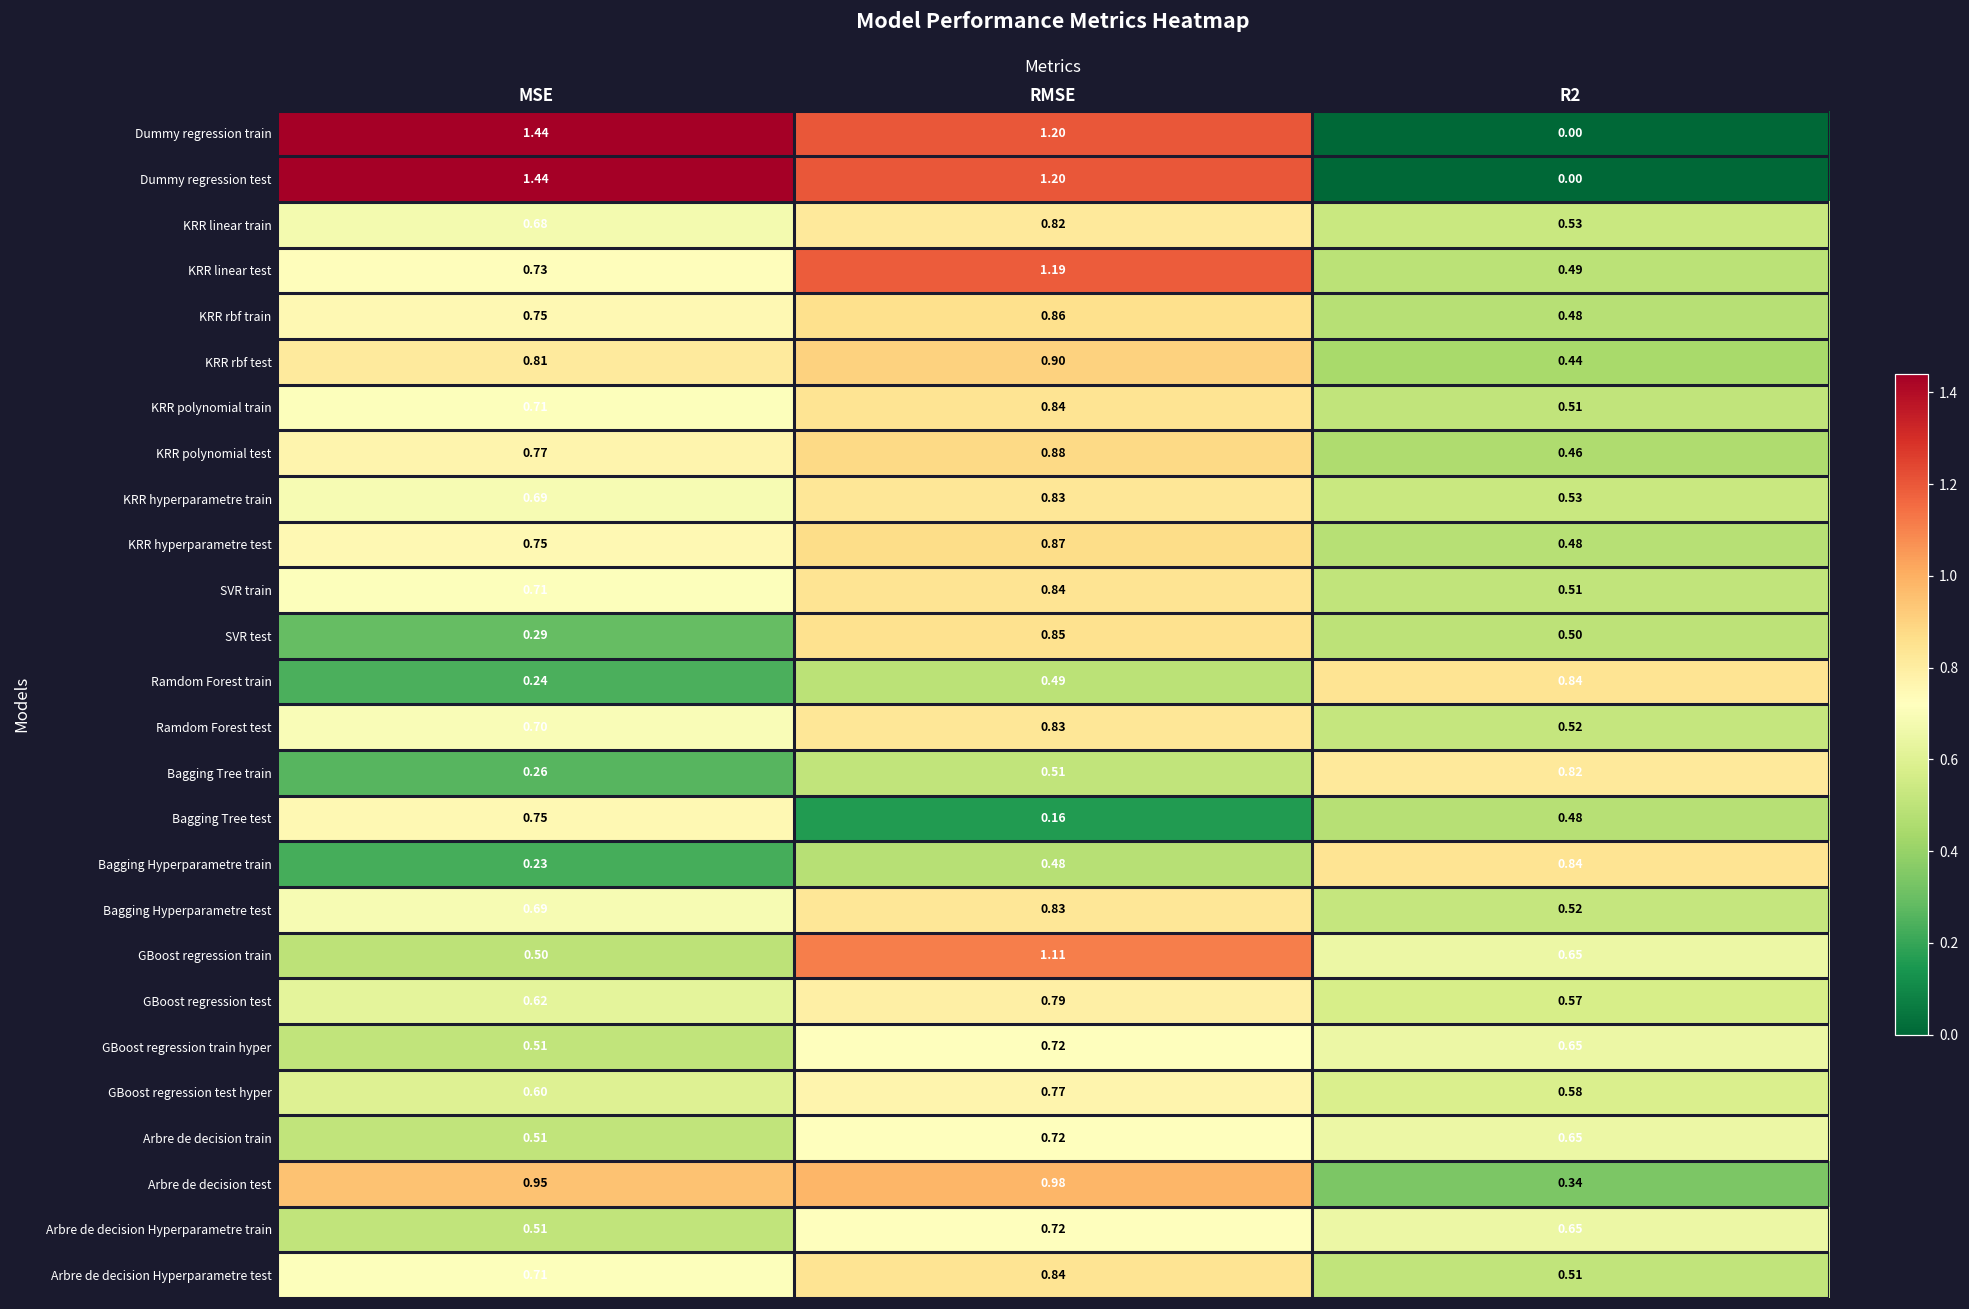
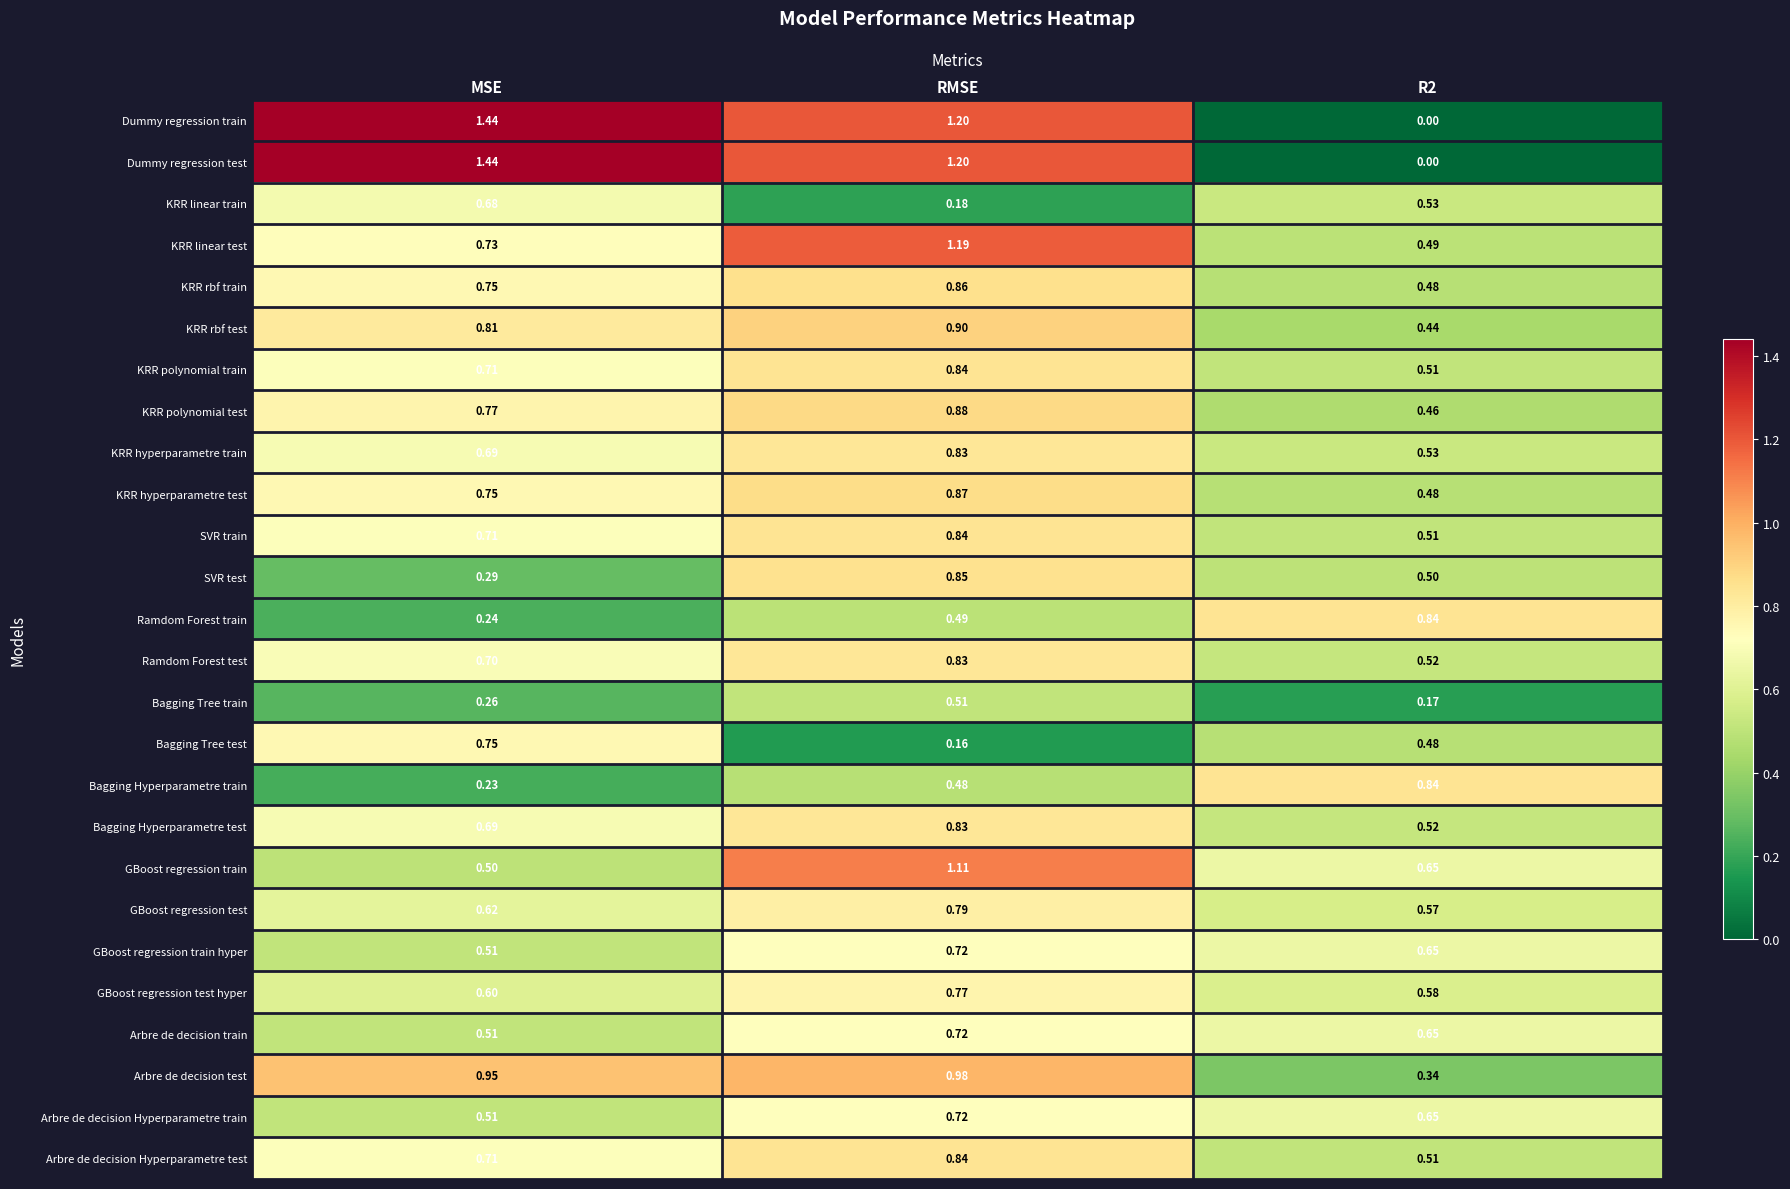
  {
    "Dummy regression train": {
      "MSE": 1.44,
      "RMSE": 1.20,
      "R2": 0.00
    },
    "Dummy regression test": {
      "MSE": 1.44,
      "RMSE": 1.20,
      "R2": 0.00
    },
    "KRR linear train": {
      "MSE": 0.68,
-     "RMSE": 0.82,
+     "RMSE": 0.18,
      "R2": 0.53
    },
    "KRR linear test": {
      "MSE": 0.73,
      "RMSE": 1.19,
      "R2": 0.49
    },
    "KRR rbf train": {
      "MSE": 0.75,
      "RMSE": 0.86,
      "R2": 0.48
    },
    "KRR rbf test": {
      "MSE": 0.81,
      "RMSE": 0.90,
      "R2": 0.44
    },
    "KRR polynomial train": {
      "MSE": 0.71,
      "RMSE": 0.84,
      "R2": 0.51
    },
    "KRR polynomial test": {
      "MSE": 0.77,
      "RMSE": 0.88,
      "R2": 0.46
    },
    "KRR hyperparametre train": {
      "MSE": 0.69,
      "RMSE": 0.83,
      "R2": 0.53
    },
    "KRR hyperparametre test": {
      "MSE": 0.75,
      "RMSE": 0.87,
      "R2": 0.48
    },
    "SVR train": {
      "MSE": 0.71,
      "RMSE": 0.84,
      "R2": 0.51
    },
    "SVR test": {
      "MSE": 0.29,
      "RMSE": 0.85,
      "R2": 0.50
    },
    "Ramdom Forest train": {
      "MSE": 0.24,
      "RMSE": 0.49,
      "R2": 0.84
    },
    "Ramdom Forest test": {
      "MSE": 0.70,
      "RMSE": 0.83,
      "R2": 0.52
    },
    "Bagging Tree train": {
      "MSE": 0.26,
      "RMSE": 0.51,
-     "R2": 0.82
+     "R2": 0.17
    },
    "Bagging Tree test": {
      "MSE": 0.75,
      "RMSE": 0.16,
      "R2": 0.48
    },
    "Bagging Hyperparametre train": {
      "MSE": 0.23,
      "RMSE": 0.48,
      "R2": 0.84
    },
    "Bagging Hyperparametre test": {
      "MSE": 0.69,
      "RMSE": 0.83,
      "R2": 0.52
    },
    "GBoost regression train": {
      "MSE": 0.50,
      "RMSE": 1.11,
      "R2": 0.65
    },
    "GBoost regression test": {
      "MSE": 0.62,
      "RMSE": 0.79,
      "R2": 0.57
    },
    "GBoost regression train hyper": {
      "MSE": 0.51,
      "RMSE": 0.72,
      "R2": 0.65
    },
    "GBoost regression test hyper": {
      "MSE": 0.60,
      "RMSE": 0.77,
      "R2": 0.58
    },
    "Arbre de decision train": {
      "MSE": 0.51,
      "RMSE": 0.72,
      "R2": 0.65
    },
    "Arbre de decision test": {
      "MSE": 0.95,
      "RMSE": 0.98,
      "R2": 0.34
    },
    "Arbre de decision Hyperparametre train": {
      "MSE": 0.51,
      "RMSE": 0.72,
      "R2": 0.65
    },
    "Arbre de decision Hyperparametre test": {
      "MSE": 0.71,
      "RMSE": 0.84,
      "R2": 0.51
    }
  }
